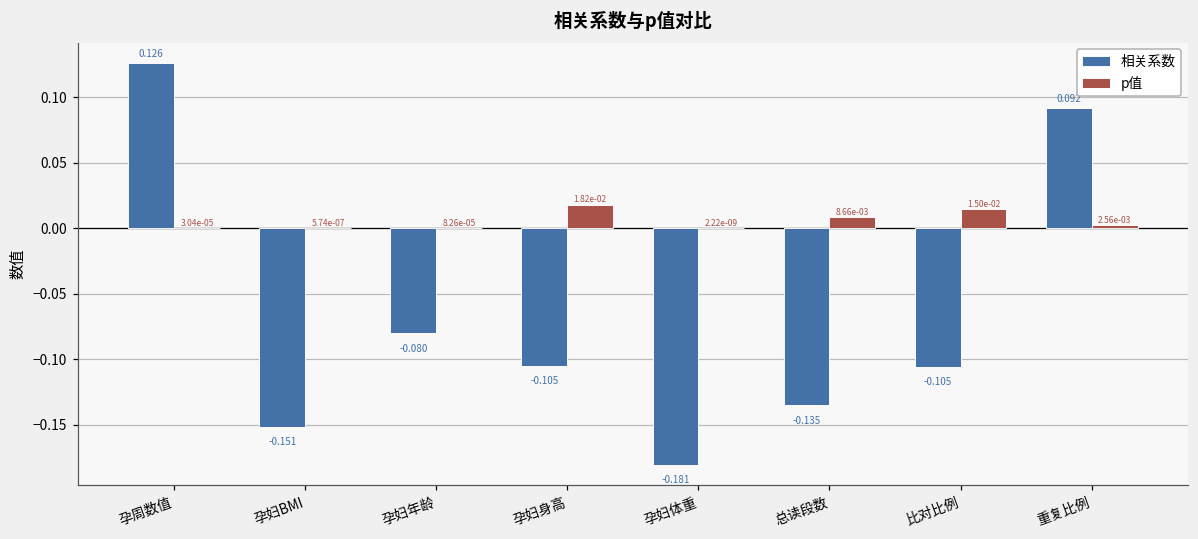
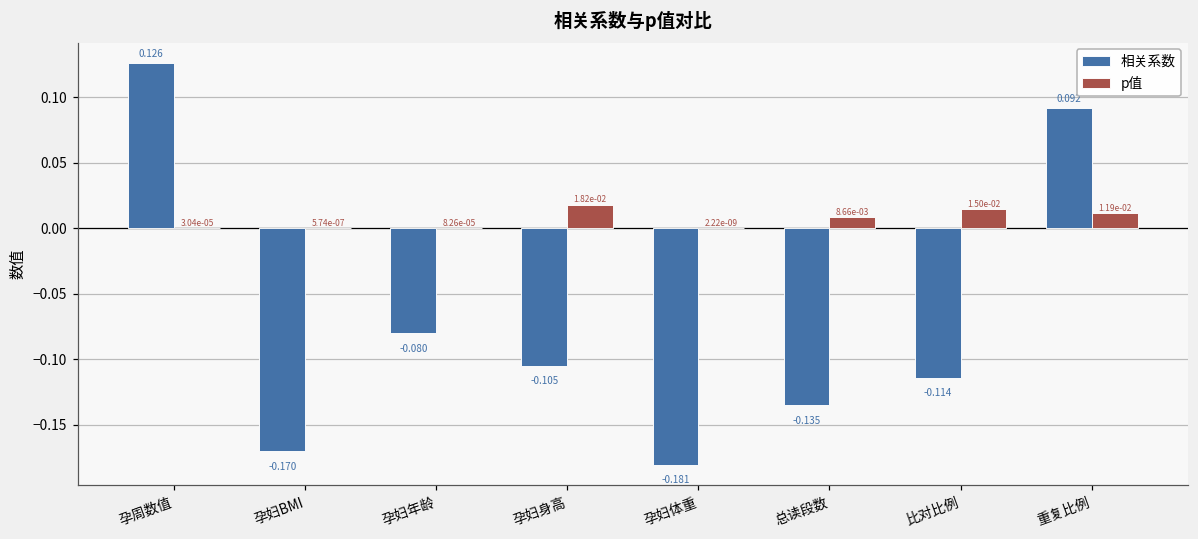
  {
    "相关系数": {
      "孕周数值": "0.126",
-     "孕妇BMI": "-0.151",
+     "孕妇BMI": "-0.170",
      "孕妇年龄": "-0.080",
      "孕妇身高": "-0.105",
      "孕妇体重": "-0.181",
      "总读段数": "-0.135",
-     "比对比例": "-0.105"
+     "比对比例": "-0.114"
    },
    "p值": {
      "孕周数值": "3.04e-05",
      "孕妇BMI": "5.74e-07",
      "孕妇年龄": "8.26e-05",
      "孕妇身高": "1.82e-02",
      "孕妇体重": "2.22e-09",
      "总读段数": "8.66e-03",
      "比对比例": "1.50e-02",
-     "重复比例": "2.56e-03"
+     "重复比例": "1.19e-02"
    }
  }
